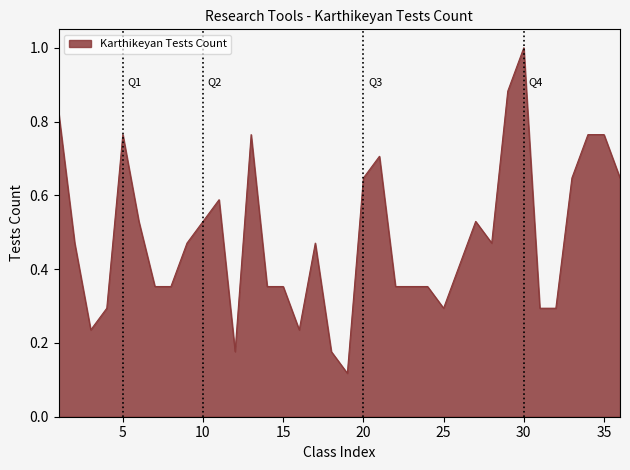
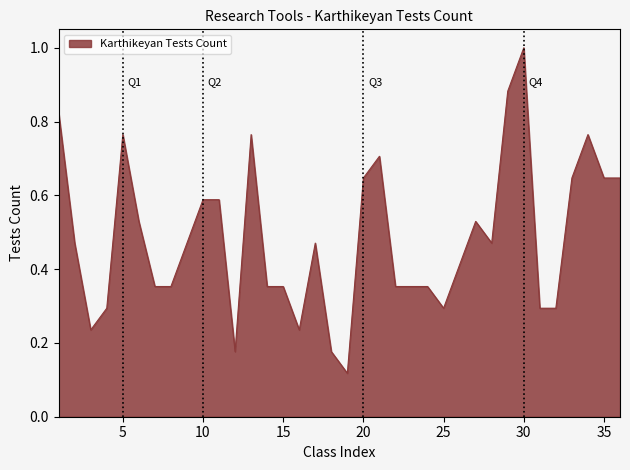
  {
    "5": 0.76,
-   "10": 0.53,
+   "10": 0.59,
    "15": 0.35,
    "20": 0.65,
    "25": 0.29,
    "30": 1.00,
-   "35": 0.76
+   "35": 0.65
  }
